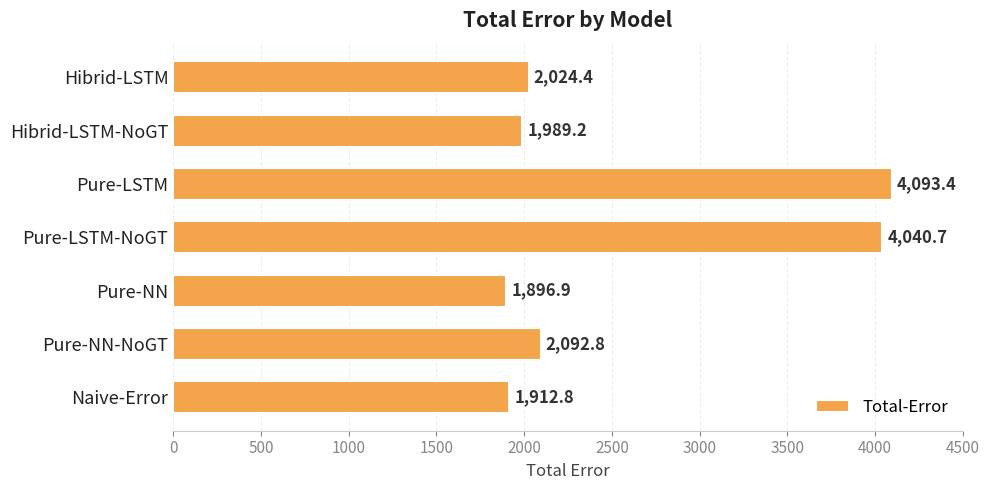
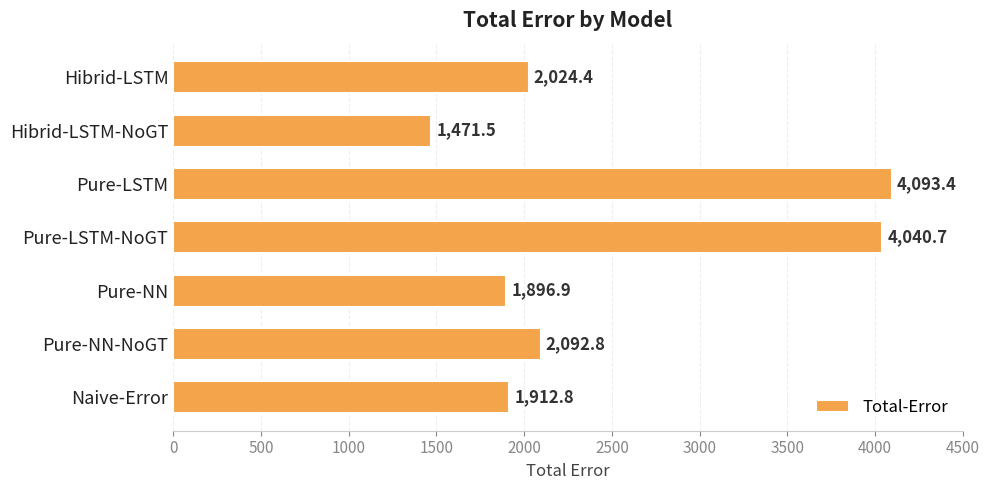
  {
    "Hibrid-LSTM": "2,024.4",
-   "Hibrid-LSTM-NoGT": "1,989.2",
+   "Hibrid-LSTM-NoGT": "1,471.5",
    "Pure-LSTM": "4,093.4",
    "Pure-LSTM-NoGT": "4,040.7",
    "Pure-NN": "1,896.9",
    "Pure-NN-NoGT": "2,092.8",
    "Naive-Error": "1,912.8"
  }
